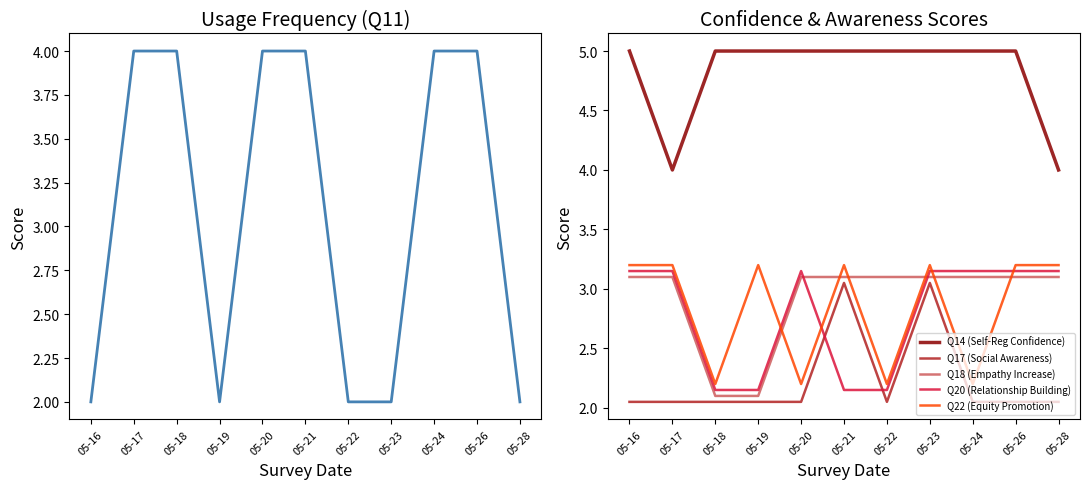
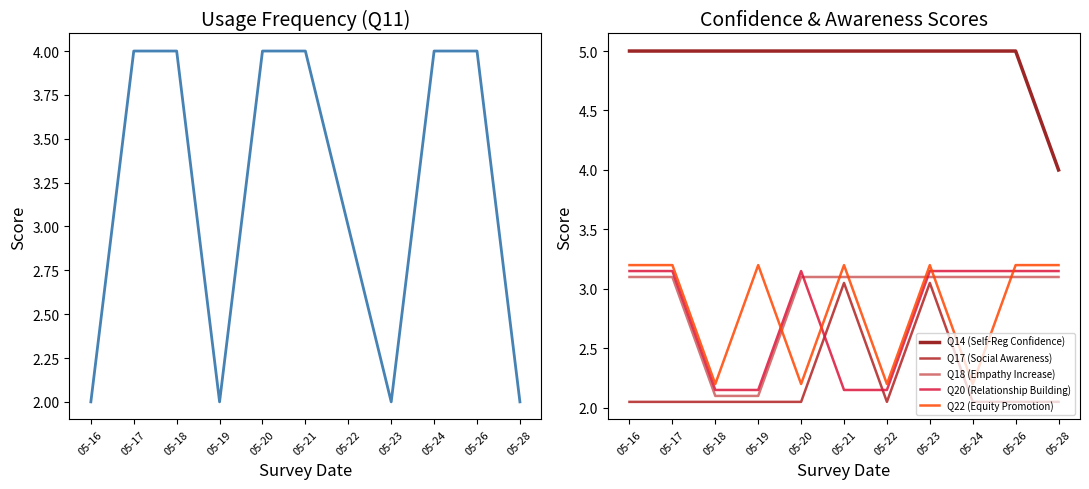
  {
    "Usage Frequency (Q11)": {
      "05-16": 2,
      "05-17": 4,
      "05-18": 4,
      "05-19": 2,
      "05-20": 4,
      "05-21": 4,
-     "05-22": 2,
+     "05-22": 3,
      "05-23": 2,
      "05-24": 4,
      "05-26": 4,
      "05-28": 2
    },
    "Confidence & Awareness Scores": {
      "Q14 (Self-Reg Confidence)": {
        "05-16": 5,
-       "05-17": 4,
+       "05-17": 5,
        "05-18": 5,
        "05-19": 5,
        "05-20": 5,
        "05-21": 5,
        "05-22": 5,
        "05-23": 5,
        "05-24": 5,
        "05-26": 5,
        "05-28": 4
      },
      "Q18 (Empathy Increase)": {
        "05-16": 3.10,
        "05-17": 3.10,
        "05-18": 2.10,
        "05-19": 2.10,
        "05-20": 3.10,
        "05-21": 3.10,
        "05-22": 3.10,
        "05-23": 3.10,
        "05-24": 3.10,
        "05-26": 3.10,
        "05-28": 3.10
      },
      "Q22 (Equity Promotion)": {
        "05-16": 3.20,
        "05-17": 3.20,
        "05-18": 2.20,
        "05-19": 3.20,
        "05-20": 2.20,
        "05-21": 3.20,
        "05-22": 2.20,
        "05-23": 3.20,
        "05-26": 3.20,
        "05-28": 3.20
      }
    }
  }
